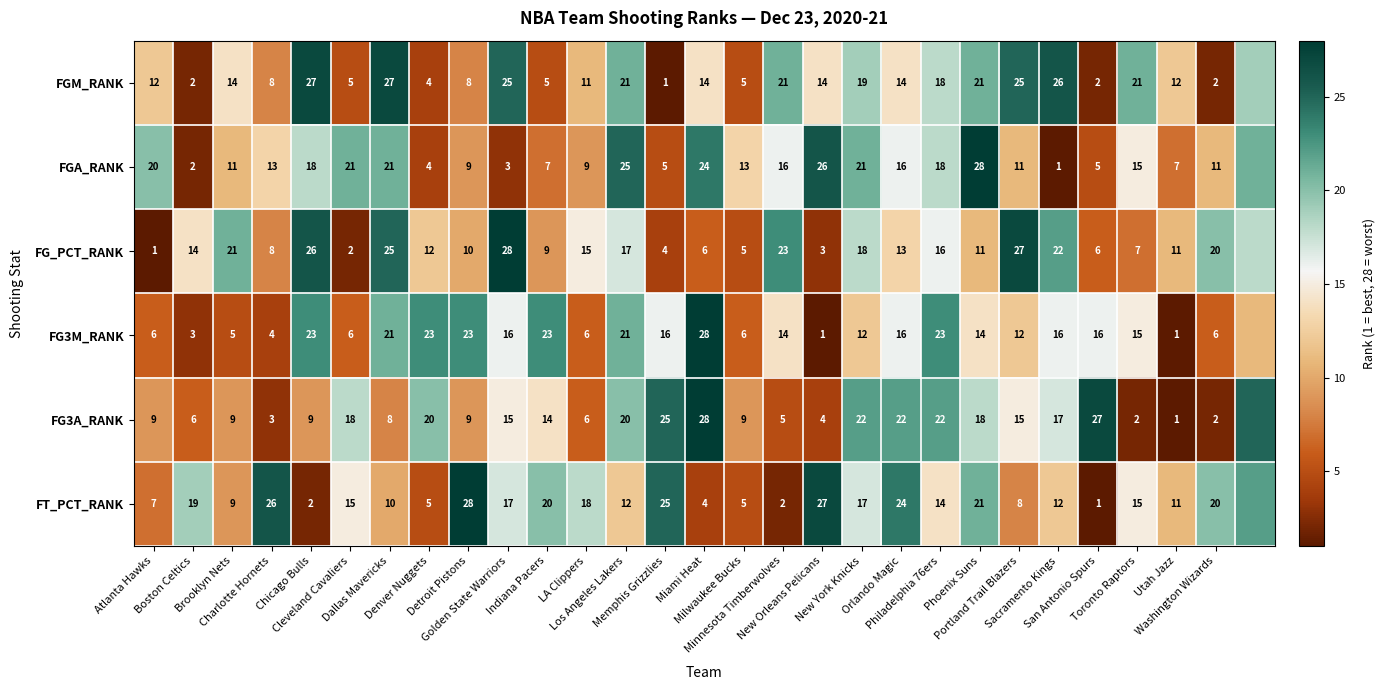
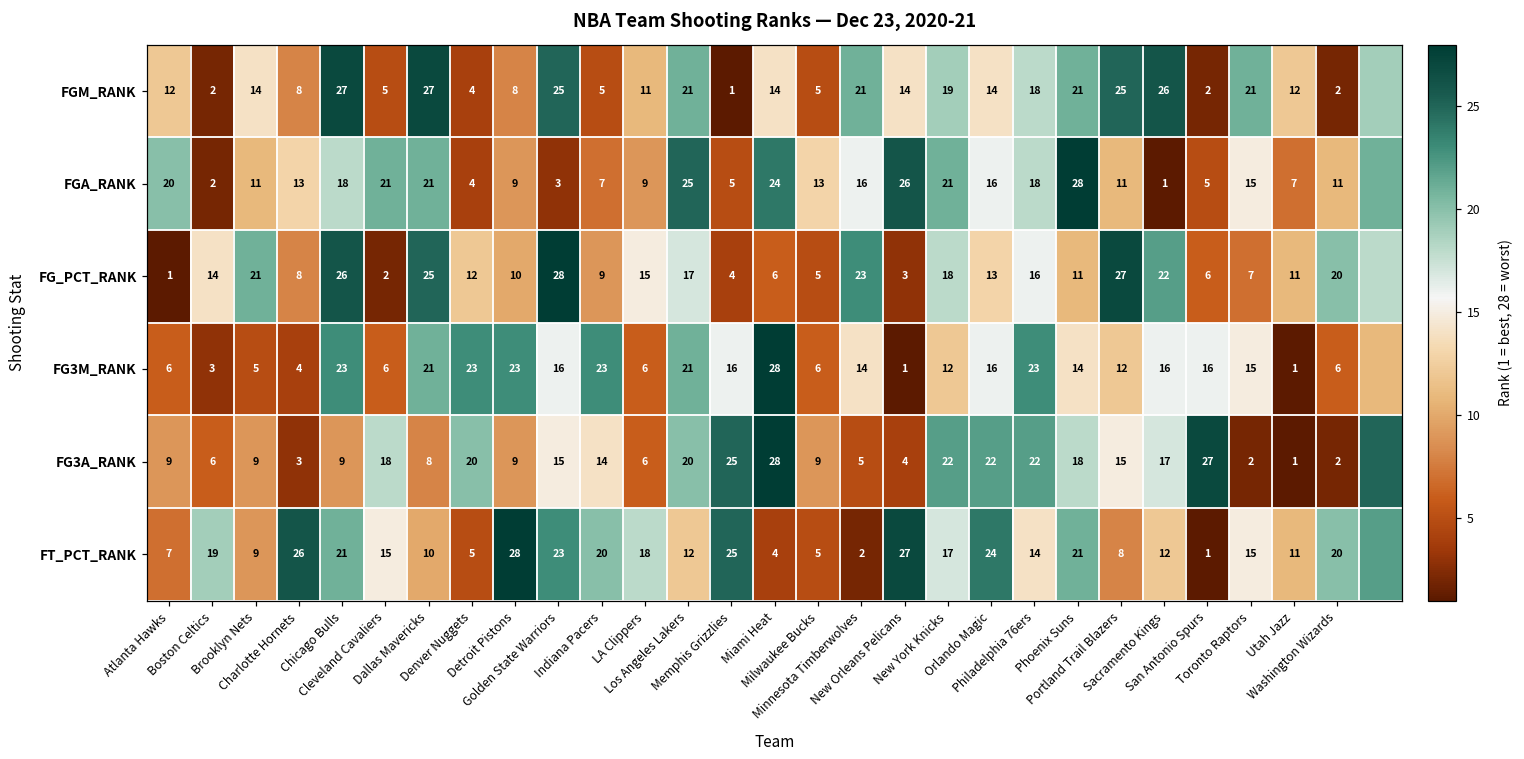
  {
    "FGM_RANK": {
      "Atlanta Hawks": 12,
      "Boston Celtics": 2,
      "Brooklyn Nets": 14,
      "Charlotte Hornets": 8,
      "Chicago Bulls": 27,
      "Cleveland Cavaliers": 5,
      "Dallas Mavericks": 27,
      "Denver Nuggets": 4,
      "Detroit Pistons": 8,
      "Golden State Warriors": 25,
      "Indiana Pacers": 5,
      "LA Clippers": 11,
      "Los Angeles Lakers": 21,
      "Memphis Grizzlies": 1,
      "Miami Heat": 14,
      "Milwaukee Bucks": 5,
      "Minnesota Timberwolves": 21,
      "New Orleans Pelicans": 14,
      "New York Knicks": 19,
      "Orlando Magic": 14,
      "Philadelphia 76ers": 18,
      "Phoenix Suns": 21,
      "Portland Trail Blazers": 25,
      "Sacramento Kings": 26,
      "San Antonio Spurs": 2,
      "Toronto Raptors": 21,
      "Utah Jazz": 12,
      "Washington Wizards": 2
    },
    "FGA_RANK": {
      "Atlanta Hawks": 20,
      "Boston Celtics": 2,
      "Brooklyn Nets": 11,
      "Charlotte Hornets": 13,
      "Chicago Bulls": 18,
      "Cleveland Cavaliers": 21,
      "Dallas Mavericks": 21,
      "Denver Nuggets": 4,
      "Detroit Pistons": 9,
      "Golden State Warriors": 3,
      "Indiana Pacers": 7,
      "LA Clippers": 9,
      "Los Angeles Lakers": 25,
      "Memphis Grizzlies": 5,
      "Miami Heat": 24,
      "Milwaukee Bucks": 13,
      "Minnesota Timberwolves": 16,
      "New Orleans Pelicans": 26,
      "New York Knicks": 21,
      "Orlando Magic": 16,
      "Philadelphia 76ers": 18,
      "Phoenix Suns": 28,
      "Portland Trail Blazers": 11,
      "Sacramento Kings": 1,
      "San Antonio Spurs": 5,
      "Toronto Raptors": 15,
      "Utah Jazz": 7,
      "Washington Wizards": 11
    },
    "FG_PCT_RANK": {
      "Atlanta Hawks": 1,
      "Boston Celtics": 14,
      "Brooklyn Nets": 21,
      "Charlotte Hornets": 8,
      "Chicago Bulls": 26,
      "Cleveland Cavaliers": 2,
      "Dallas Mavericks": 25,
      "Denver Nuggets": 12,
      "Detroit Pistons": 10,
      "Golden State Warriors": 28,
      "Indiana Pacers": 9,
      "LA Clippers": 15,
      "Los Angeles Lakers": 17,
      "Memphis Grizzlies": 4,
      "Miami Heat": 6,
      "Milwaukee Bucks": 5,
      "Minnesota Timberwolves": 23,
      "New Orleans Pelicans": 3,
      "New York Knicks": 18,
      "Orlando Magic": 13,
      "Philadelphia 76ers": 16,
      "Phoenix Suns": 11,
      "Portland Trail Blazers": 27,
      "Sacramento Kings": 22,
      "San Antonio Spurs": 6,
      "Toronto Raptors": 7,
      "Utah Jazz": 11,
      "Washington Wizards": 20
    },
    "FG3M_RANK": {
      "Atlanta Hawks": 6,
      "Boston Celtics": 3,
      "Brooklyn Nets": 5,
      "Charlotte Hornets": 4,
      "Chicago Bulls": 23,
      "Cleveland Cavaliers": 6,
      "Dallas Mavericks": 21,
      "Denver Nuggets": 23,
      "Detroit Pistons": 23,
      "Golden State Warriors": 16,
      "Indiana Pacers": 23,
      "LA Clippers": 6,
      "Los Angeles Lakers": 21,
      "Memphis Grizzlies": 16,
      "Miami Heat": 28,
      "Milwaukee Bucks": 6,
      "Minnesota Timberwolves": 14,
      "New Orleans Pelicans": 1,
      "New York Knicks": 12,
      "Orlando Magic": 16,
      "Philadelphia 76ers": 23,
      "Phoenix Suns": 14,
      "Portland Trail Blazers": 12,
      "Sacramento Kings": 16,
      "San Antonio Spurs": 16,
      "Toronto Raptors": 15,
      "Utah Jazz": 1,
      "Washington Wizards": 6
    },
    "FG3A_RANK": {
      "Atlanta Hawks": 9,
      "Boston Celtics": 6,
      "Brooklyn Nets": 9,
      "Charlotte Hornets": 3,
      "Chicago Bulls": 9,
      "Cleveland Cavaliers": 18,
      "Dallas Mavericks": 8,
      "Denver Nuggets": 20,
      "Detroit Pistons": 9,
      "Golden State Warriors": 15,
      "Indiana Pacers": 14,
      "LA Clippers": 6,
      "Los Angeles Lakers": 20,
      "Memphis Grizzlies": 25,
      "Miami Heat": 28,
      "Milwaukee Bucks": 9,
      "Minnesota Timberwolves": 5,
      "New Orleans Pelicans": 4,
      "New York Knicks": 22,
      "Orlando Magic": 22,
      "Philadelphia 76ers": 22,
      "Phoenix Suns": 18,
      "Portland Trail Blazers": 15,
      "Sacramento Kings": 17,
      "San Antonio Spurs": 27,
      "Toronto Raptors": 2,
      "Utah Jazz": 1,
      "Washington Wizards": 2
    },
    "FT_PCT_RANK": {
      "Atlanta Hawks": 7,
      "Boston Celtics": 19,
      "Brooklyn Nets": 9,
      "Charlotte Hornets": 26,
-     "Chicago Bulls": 2,
+     "Chicago Bulls": 21,
      "Cleveland Cavaliers": 15,
      "Dallas Mavericks": 10,
      "Denver Nuggets": 5,
      "Detroit Pistons": 28,
-     "Golden State Warriors": 17,
+     "Golden State Warriors": 23,
      "Indiana Pacers": 20,
      "LA Clippers": 18,
      "Los Angeles Lakers": 12,
      "Memphis Grizzlies": 25,
      "Miami Heat": 4,
      "Milwaukee Bucks": 5,
      "Minnesota Timberwolves": 2,
      "New Orleans Pelicans": 27,
      "New York Knicks": 17,
      "Orlando Magic": 24,
      "Philadelphia 76ers": 14,
      "Phoenix Suns": 21,
      "Portland Trail Blazers": 8,
      "Sacramento Kings": 12,
      "San Antonio Spurs": 1,
      "Toronto Raptors": 15,
      "Utah Jazz": 11,
      "Washington Wizards": 20
    }
  }
